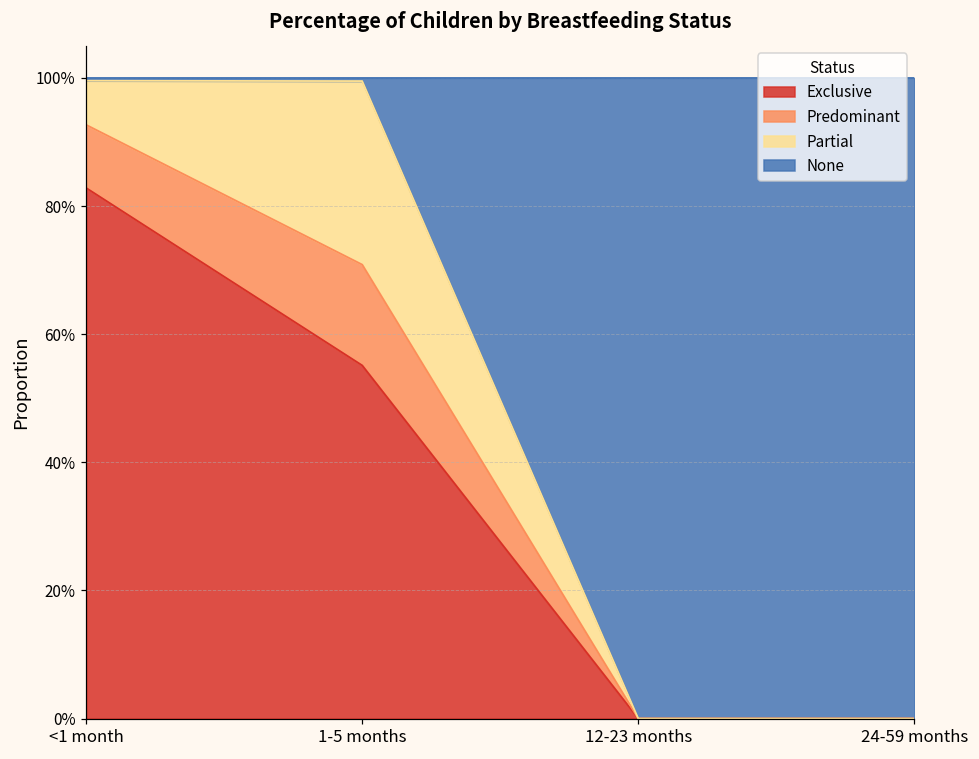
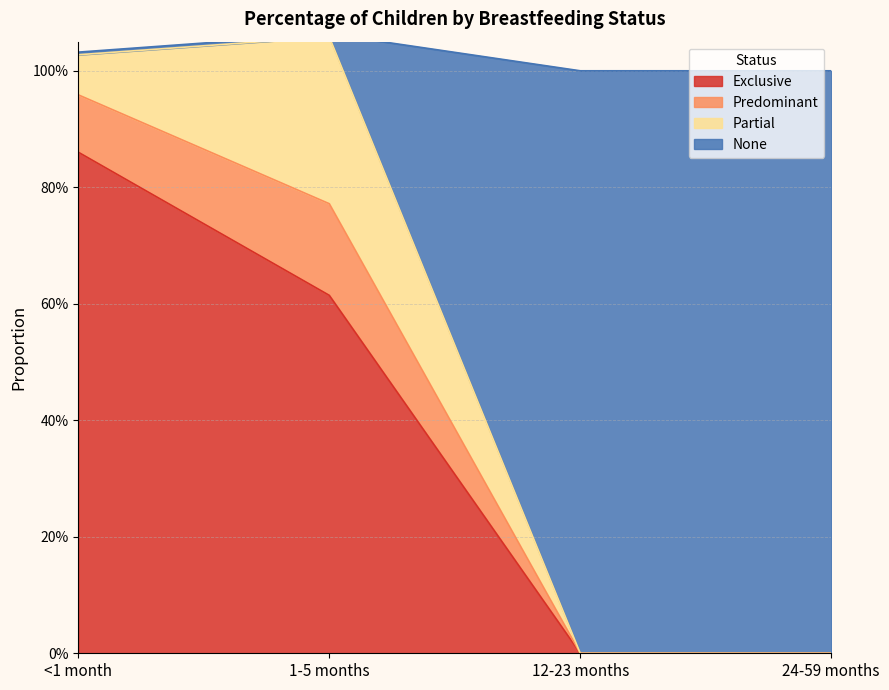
  {
    "Exclusive": {
-     "<1 month": "83%",
-     "1-5 months": "55%"
+     "<1 month": "86%",
+     "1-5 months": "61%"
    },
    "Predominant": {
      "<1 month": "10%",
      "1-5 months": "16%"
    },
    "Partial": {
      "<1 month": "7%"
    },
    "None": {
      "<1 month": "0%",
      "12-23 months": "100%",
      "24-59 months": "100%"
    }
  }
